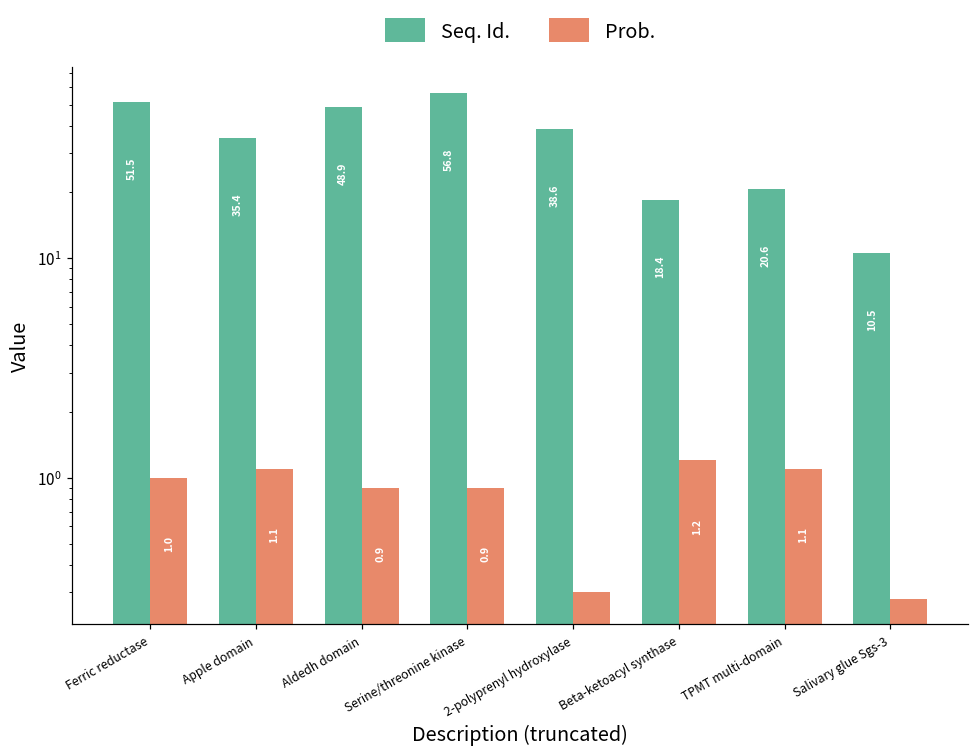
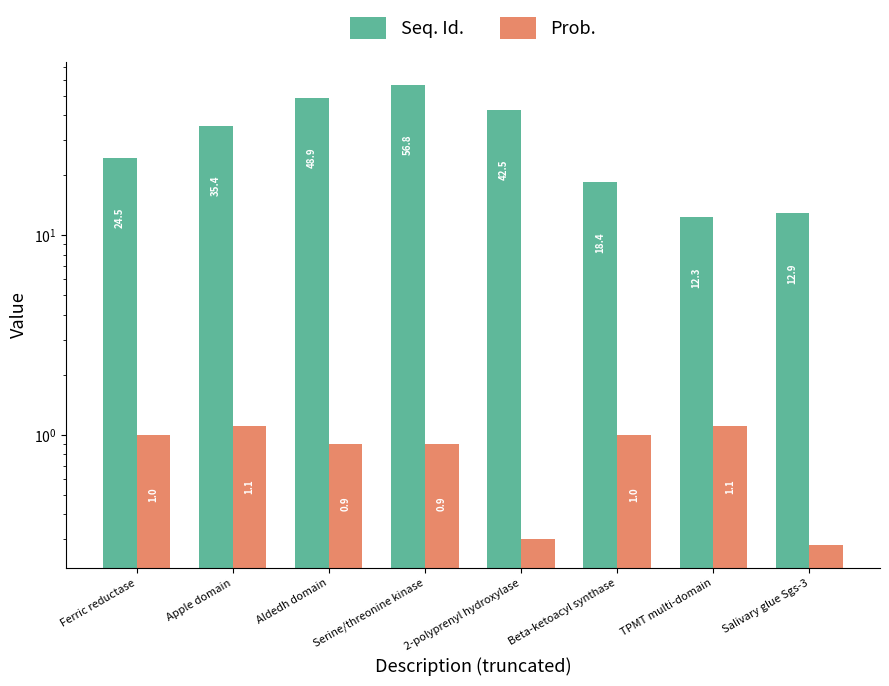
  {
    "Seq. Id.": {
-     "Ferric reductase": 51.5,
+     "Ferric reductase": 24.5,
      "Apple domain": 35.4,
      "Aldedh domain": 48.9,
      "Serine/threonine kinase": 56.8,
-     "2-polyprenyl hydroxylase": 38.6,
+     "2-polyprenyl hydroxylase": 42.5,
      "Beta-ketoacyl synthase": 18.4,
-     "TPMT multi-domain": 20.6,
-     "Salivary glue Sgs-3": 10.5
+     "TPMT multi-domain": 12.3,
+     "Salivary glue Sgs-3": 12.9
    },
    "Prob.": {
      "Ferric reductase": 1.0,
      "Apple domain": 1.1,
      "Aldedh domain": 0.9,
      "Serine/threonine kinase": 0.9,
-     "Beta-ketoacyl synthase": 1.2,
+     "Beta-ketoacyl synthase": 1.0,
      "TPMT multi-domain": 1.1
    }
  }
